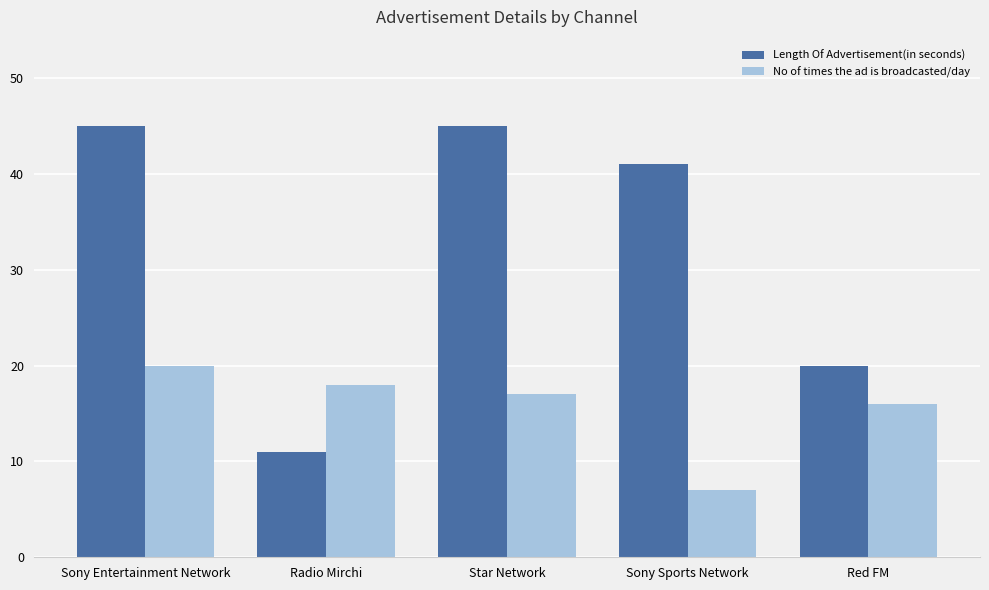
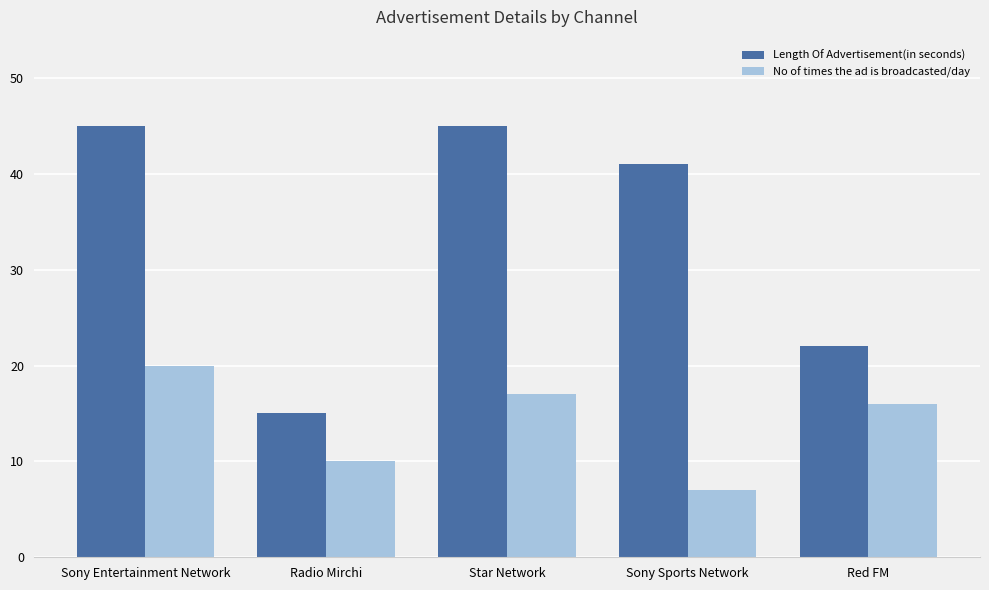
  {
    "Length Of Advertisement(in seconds)": {
      "Sony Entertainment Network": 45,
-     "Radio Mirchi": 11,
+     "Radio Mirchi": 15,
      "Star Network": 45,
      "Sony Sports Network": 41,
-     "Red FM": 20
+     "Red FM": 22
    },
    "No of times the ad is broadcasted/day": {
      "Sony Entertainment Network": 20,
-     "Radio Mirchi": 18,
+     "Radio Mirchi": 10,
      "Star Network": 17,
      "Sony Sports Network": 7,
      "Red FM": 16
    }
  }
